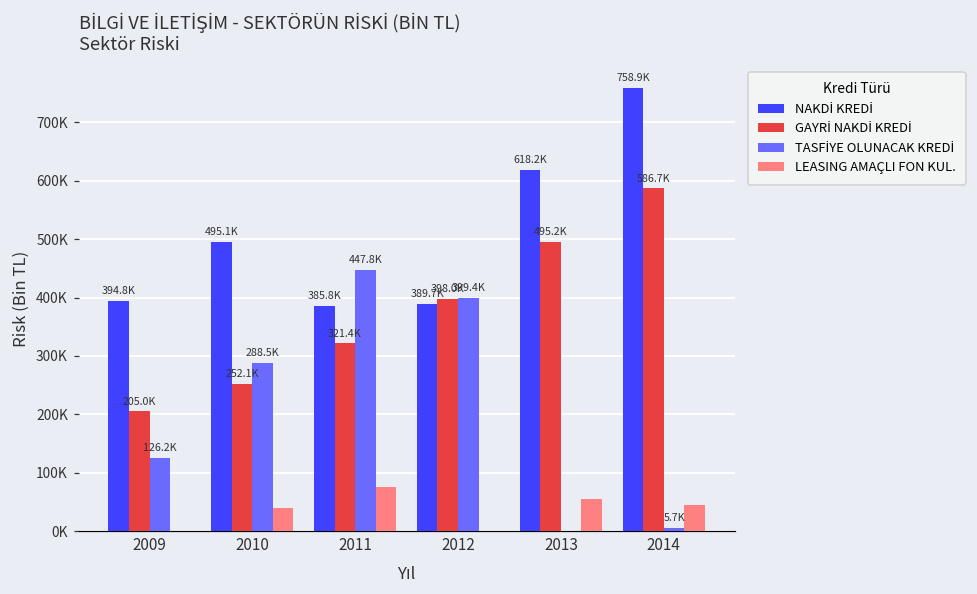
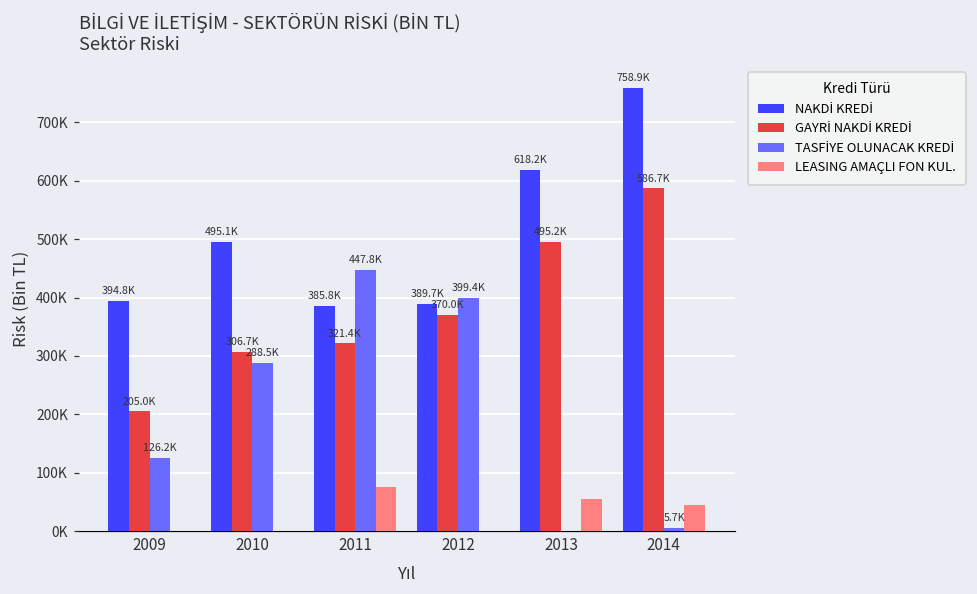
  {
    "GAYRİ NAKDİ KREDİ": {
      "2009": "205.0K",
-     "2010": "252.1K",
+     "2010": "306.7K",
      "2011": "321.4K",
-     "2012": "398.0K",
+     "2012": "370.0K",
      "2013": "495.2K",
      "2014": "586.7K"
    },
    "LEASING AMAÇLI FON KUL.": {
      "2009": "0",
-     "2010": "40000",
+     "2010": "0",
      "2011": "80000",
      "2012": "0",
      "2013": "60000",
      "2014": "40000"
    }
  }
